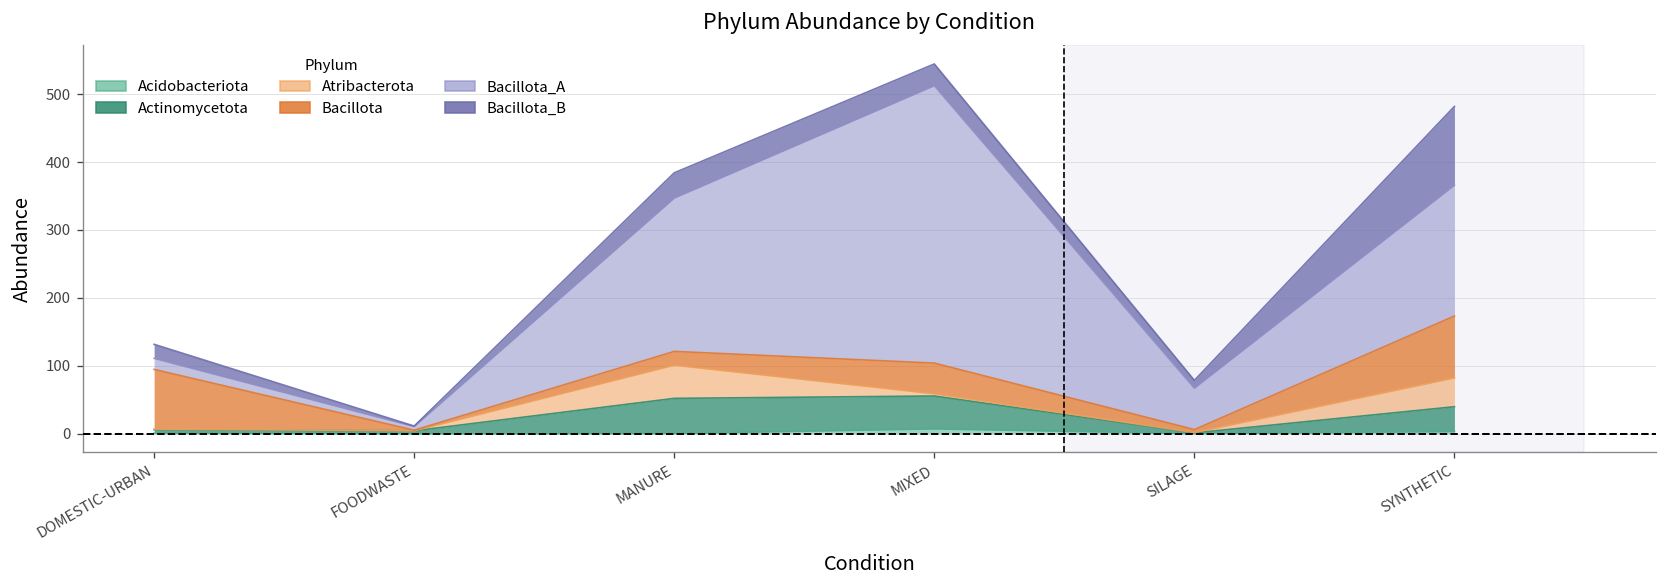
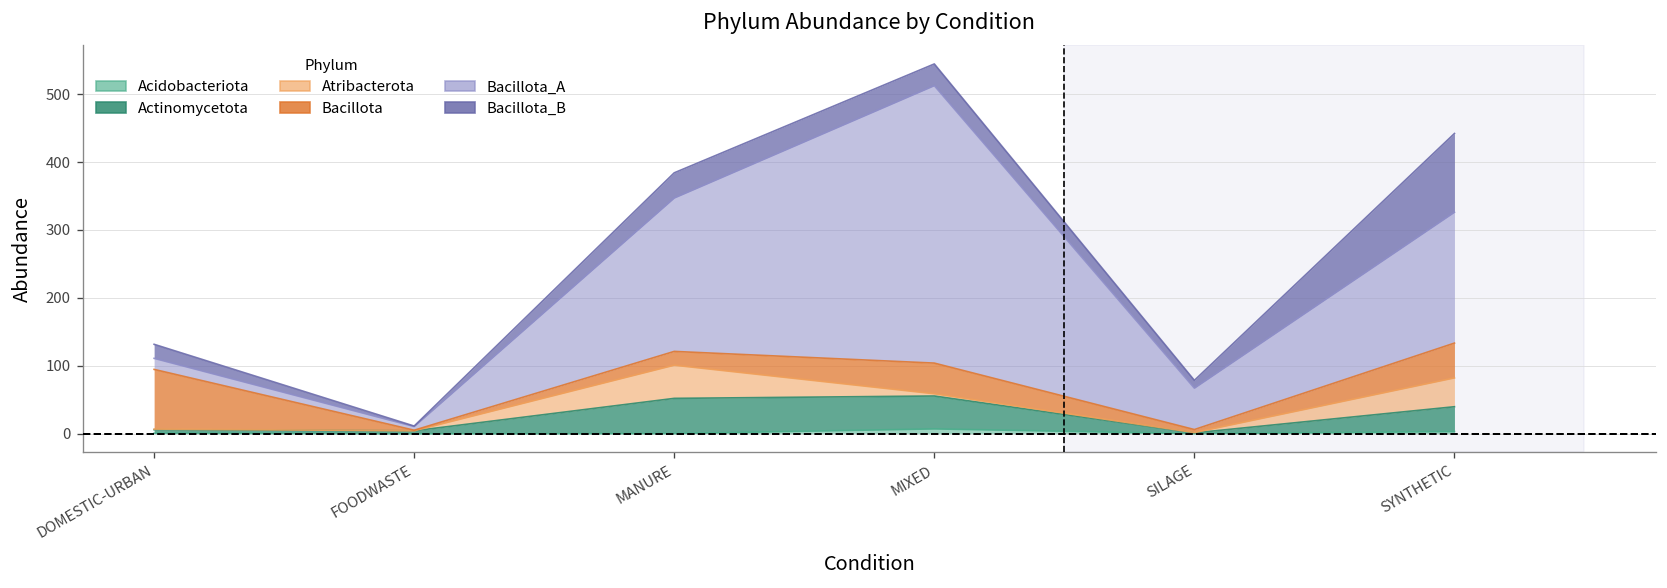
  {
    "Atribacterota": {
      "MANURE": 50,
      "SYNTHETIC": 40
    },
    "Bacillota": {
      "DOMESTIC-URBAN": 90,
      "MANURE": 20,
      "MIXED": 50,
-     "SYNTHETIC": 90
+     "SYNTHETIC": 50
    }
  }
